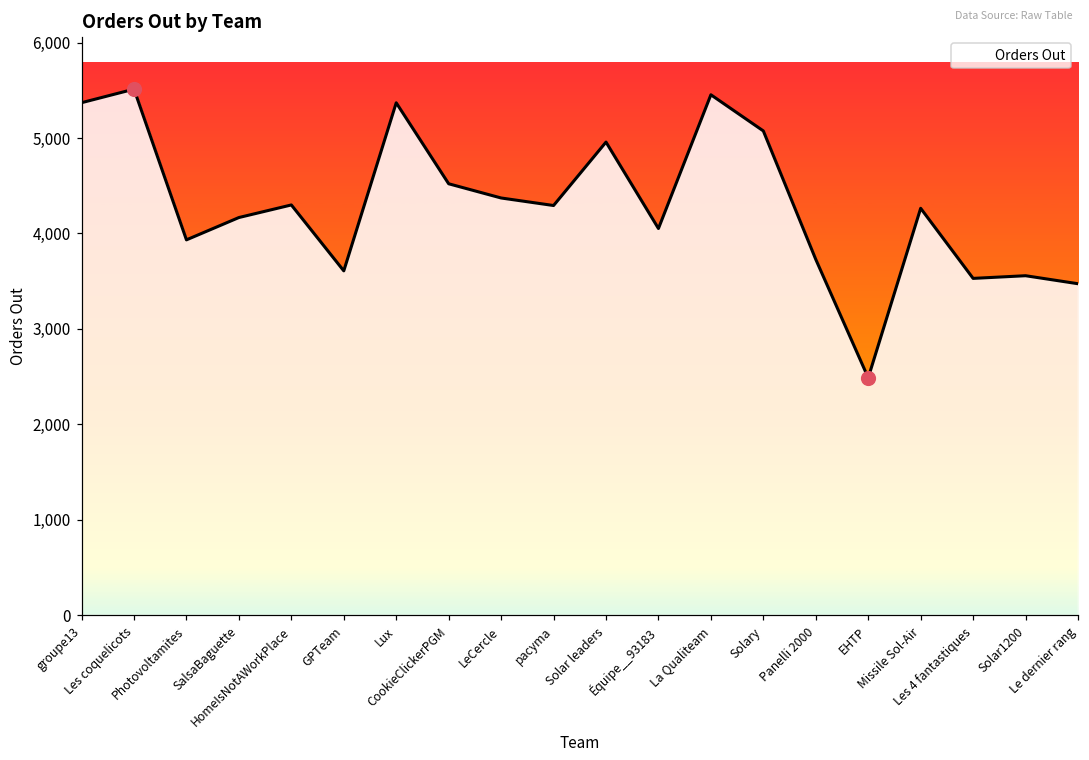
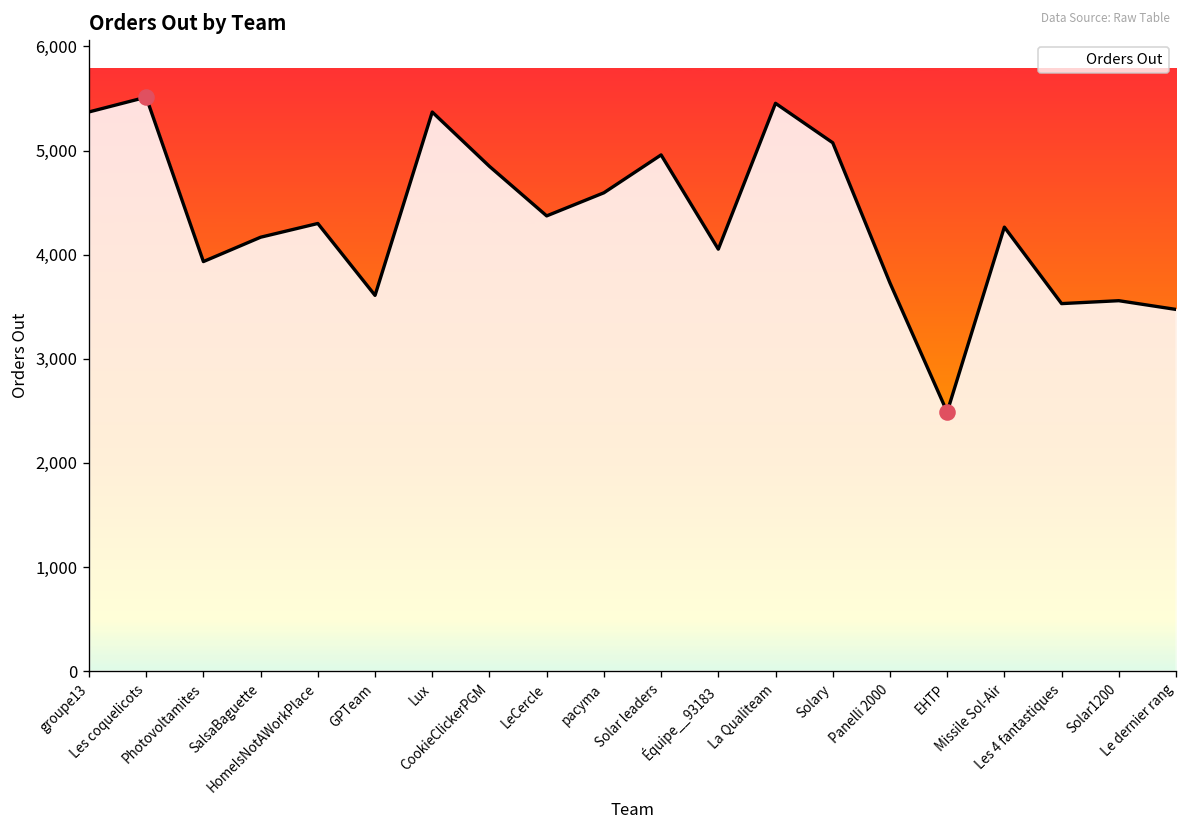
  {
    "Orders Out": {
      "groupe13": "5,400",
      "Photovoltamites": "3,900",
      "SalsaBaguette": "4,200",
      "HomeIsNotAWorkPlace": "4,300",
      "GPTeam": "3,600",
      "Lux": "5,400",
-     "CookieClickerPGM": "4,500",
+     "CookieClickerPGM": "4,800",
      "LeCercle": "4,400",
-     "pacyma": "4,300",
+     "pacyma": "4,600",
      "Solar leaders": "5,000",
      "Équipe__93183": "4,100",
      "La Qualiteam": "5,500",
      "Solary": "5,100",
      "Panelli 2000": "3,700",
      "Missile Sol-Air": "4,300",
      "Les 4 fantastiques": "3,500",
      "Solar1200": "3,600",
      "Le dernier rang": "3,500"
    }
  }
